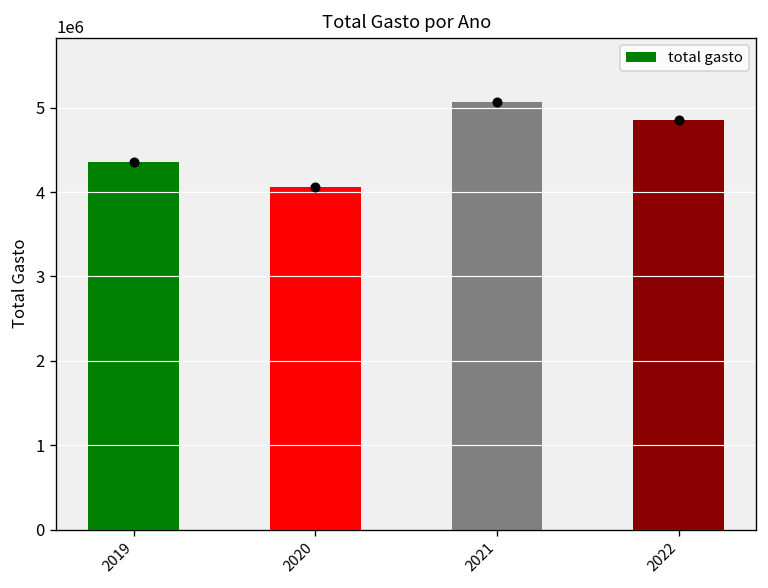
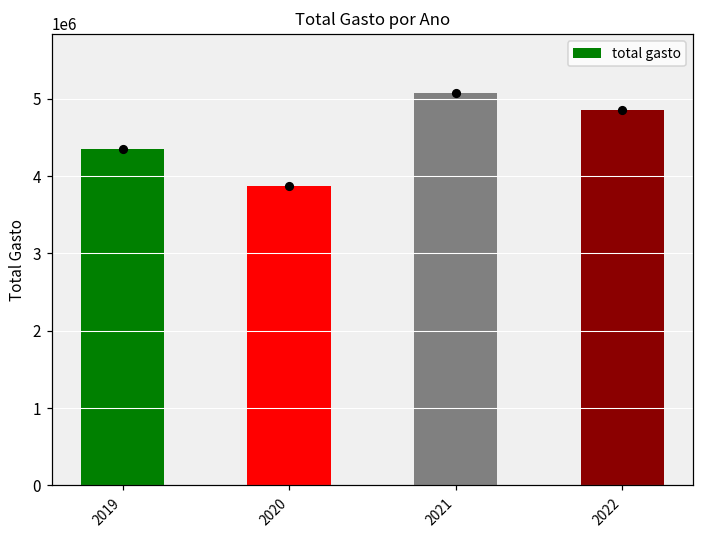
  {
    "total gasto": {
      "2019": 4400000,
-     "2020": 4100000,
+     "2020": 3900000,
      "2021": 5100000,
      "2022": 4900000
    }
  }
